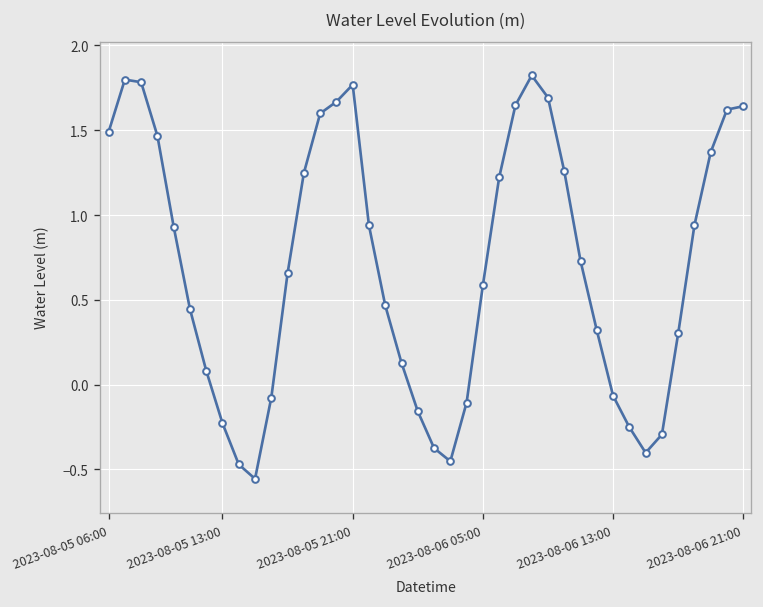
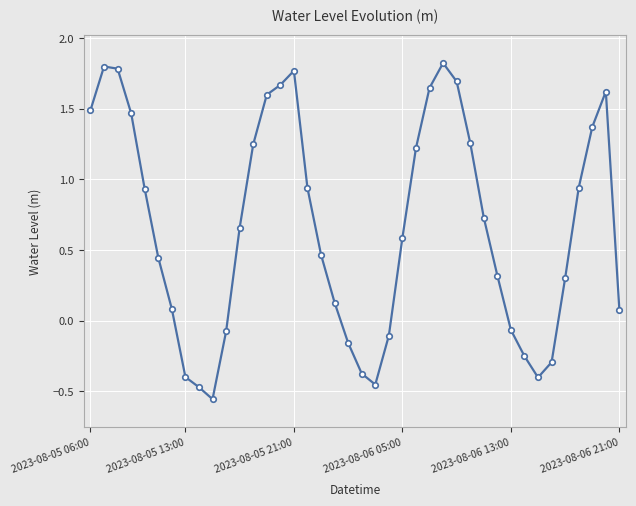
  {
    "2023-08-05 06:00": 1.49,
-   "2023-08-05 13:00": -0.23,
+   "2023-08-05 13:00": -0.40,
    "2023-08-05 21:00": 1.77,
    "2023-08-06 05:00": 0.59,
    "2023-08-06 13:00": -0.07,
-   "2023-08-06 21:00": 1.64
+   "2023-08-06 21:00": 0.07
  }
